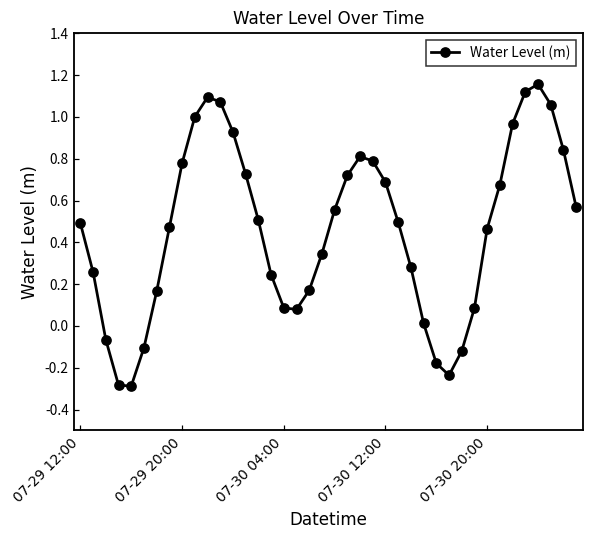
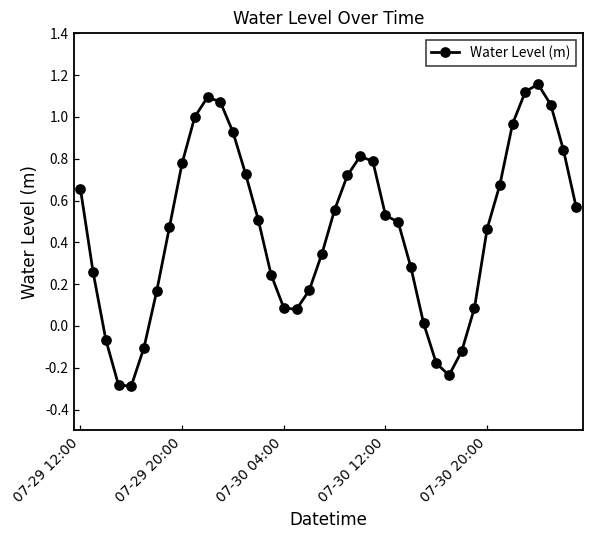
  {
-   "07-29 12:00": 0.49,
+   "07-29 12:00": 0.66,
    "07-29 20:00": 0.78,
    "07-30 04:00": 0.09,
-   "07-30 12:00": 0.69,
+   "07-30 12:00": 0.53,
    "07-30 20:00": 0.47
  }
